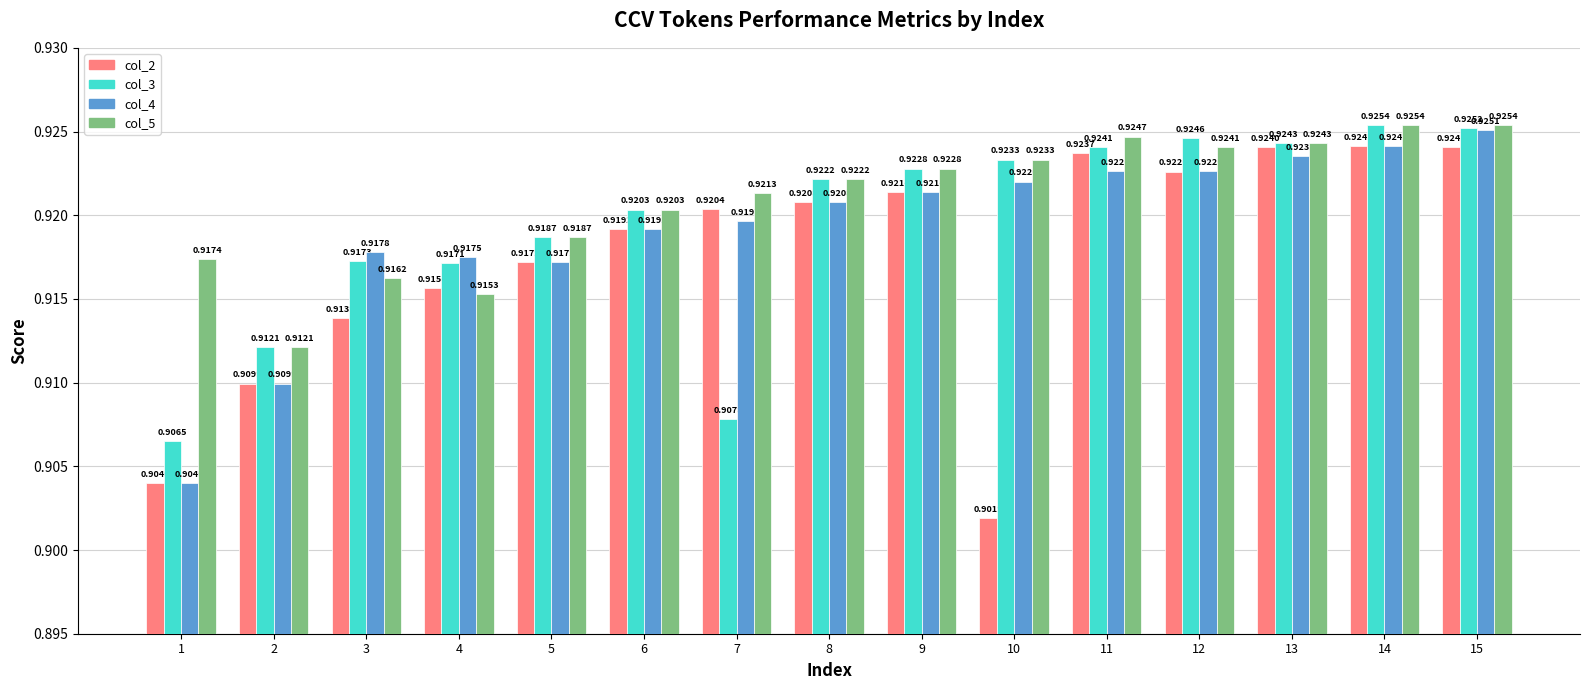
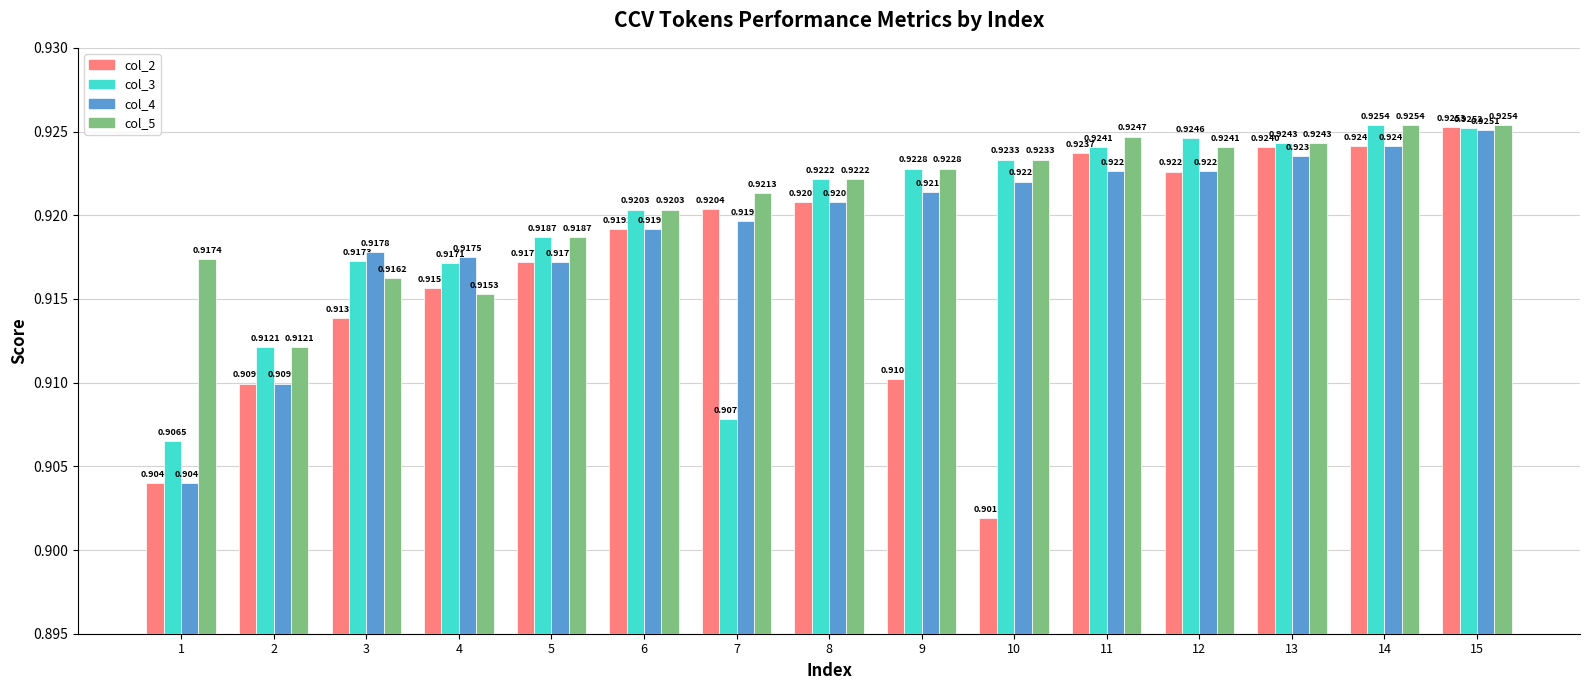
  {
    "col_2": {
      "1": 0.9040,
      "2": 0.9099,
      "3": 0.9139,
      "4": 0.9156,
      "5": 0.9172,
      "6": 0.9192,
      "7": 0.9204,
      "8": 0.9208,
-     "9": 0.9214,
+     "9": 0.9102,
      "10": 0.9019,
      "11": 0.9237,
      "12": 0.9226,
      "14": 0.9241,
-     "15": 0.9241
+     "15": 0.9253
    },
    "col_3": {
      "1": 0.9065,
      "2": 0.9121,
      "3": 0.9173,
      "4": 0.9171,
      "5": 0.9187,
      "6": 0.9203,
      "7": 0.9078,
      "8": 0.9222,
      "9": 0.9228,
      "10": 0.9233,
      "11": 0.9241,
      "12": 0.9246,
      "14": 0.9254
    },
    "col_4": {
      "1": 0.9040,
      "2": 0.9099,
      "3": 0.9178,
      "4": 0.9175,
      "5": 0.9172,
      "6": 0.9192,
      "7": 0.9197,
      "8": 0.9208,
      "9": 0.9214,
      "10": 0.9220,
      "11": 0.9226,
      "12": 0.9226,
      "13": 0.9235,
      "14": 0.9241
    },
    "col_5": {
      "1": 0.9174,
      "2": 0.9121,
      "3": 0.9162,
      "4": 0.9153,
      "5": 0.9187,
      "6": 0.9203,
      "7": 0.9213,
      "8": 0.9222,
      "9": 0.9228,
      "10": 0.9233,
      "11": 0.9247,
      "12": 0.9241,
      "13": 0.9243,
      "14": 0.9254
    }
  }
